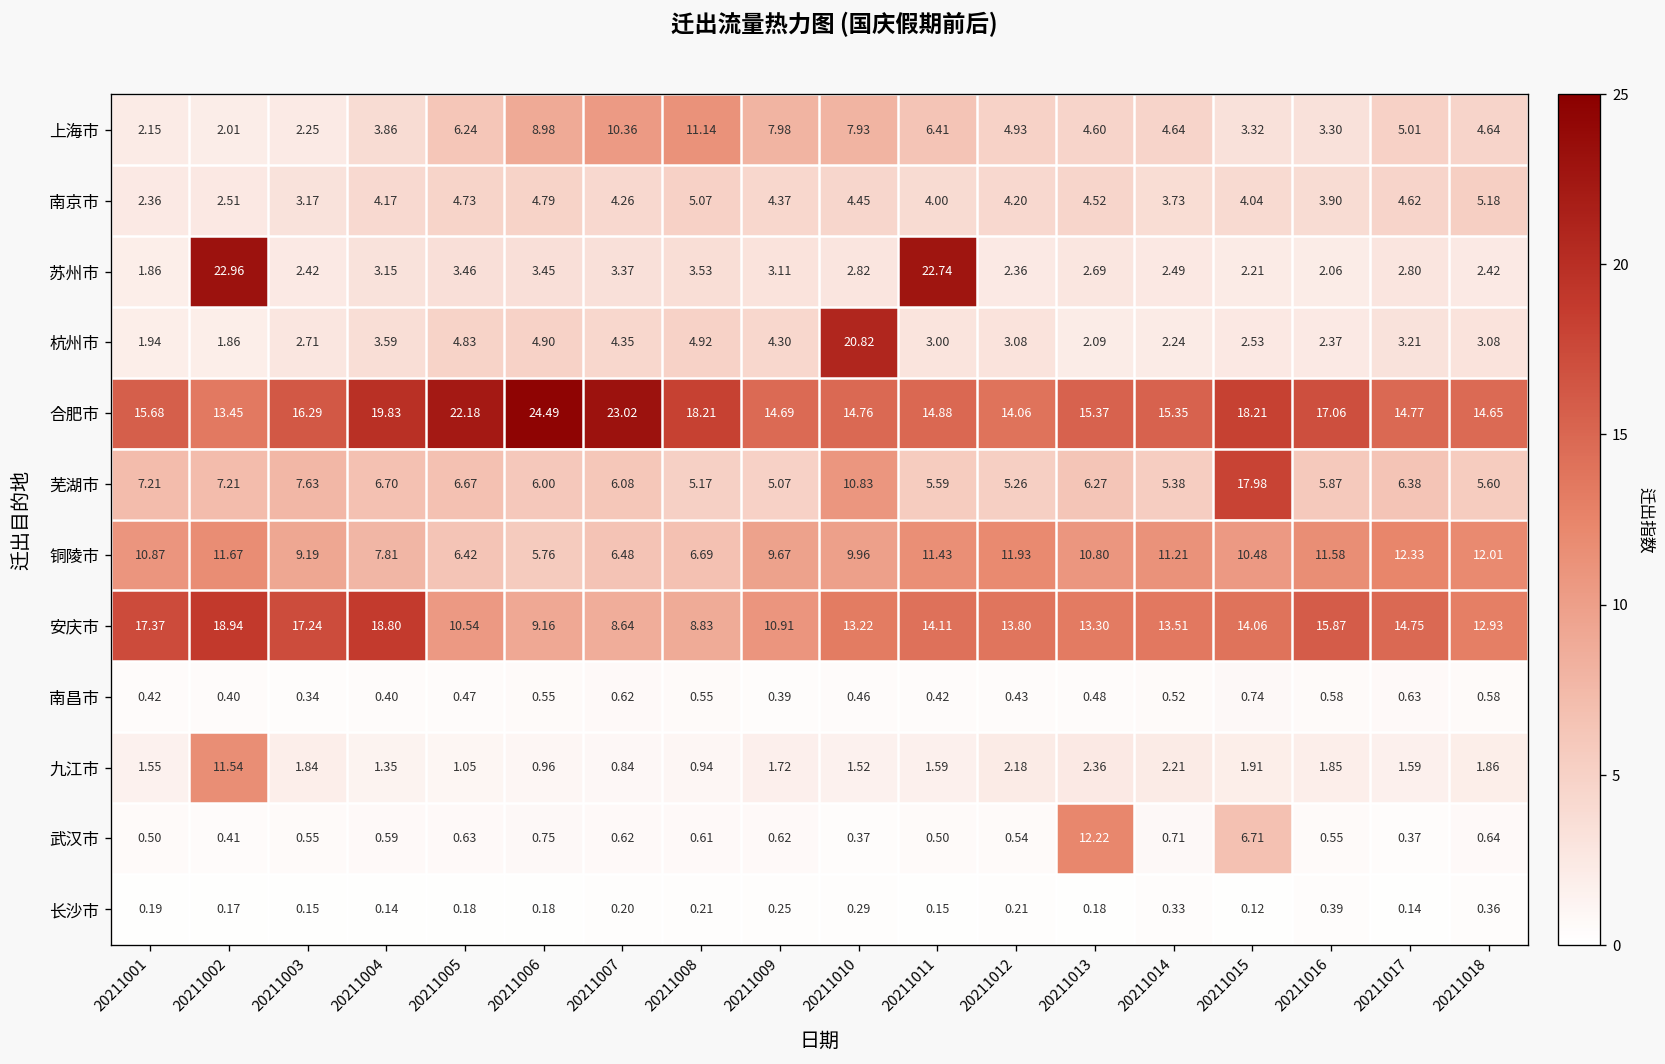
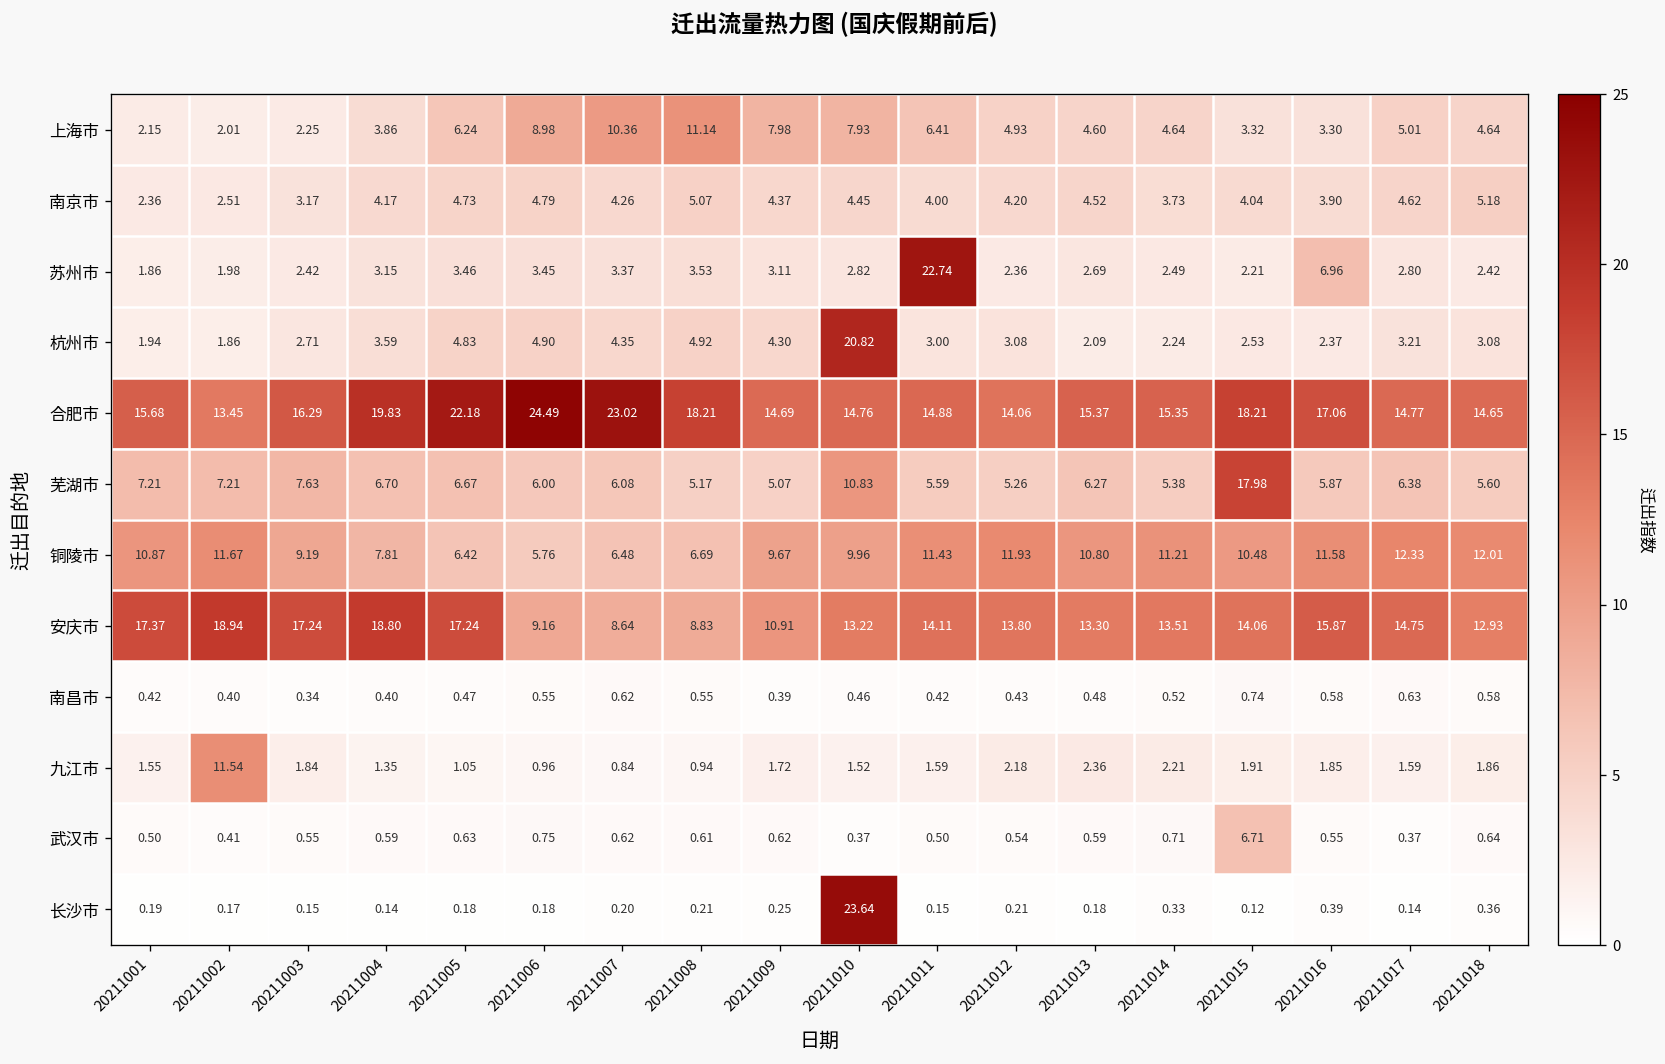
  {
    "苏州市": {
      "20211001": 1.86,
-     "20211002": 22.96,
+     "20211002": 1.98,
      "20211003": 2.42,
      "20211004": 3.15,
      "20211005": 3.46,
      "20211006": 3.45,
      "20211007": 3.37,
      "20211008": 3.53,
      "20211009": 3.11,
      "20211010": 2.82,
      "20211011": 22.74,
      "20211012": 2.36,
      "20211013": 2.69,
      "20211014": 2.49,
      "20211015": 2.21,
-     "20211016": 2.06,
+     "20211016": 6.96,
      "20211017": 2.80,
      "20211018": 2.42
    },
    "安庆市": {
      "20211001": 17.37,
      "20211002": 18.94,
      "20211003": 17.24,
      "20211004": 18.80,
-     "20211005": 10.54,
+     "20211005": 17.24,
      "20211006": 9.16,
      "20211007": 8.64,
      "20211008": 8.83,
      "20211009": 10.91,
      "20211010": 13.22,
      "20211011": 14.11,
      "20211012": 13.80,
      "20211013": 13.30,
      "20211014": 13.51,
      "20211015": 14.06,
      "20211016": 15.87,
      "20211017": 14.75,
      "20211018": 12.93
    },
    "武汉市": {
      "20211001": 0.50,
      "20211002": 0.41,
      "20211003": 0.55,
      "20211004": 0.59,
      "20211005": 0.63,
      "20211006": 0.75,
      "20211007": 0.62,
      "20211008": 0.61,
      "20211009": 0.62,
      "20211010": 0.37,
      "20211011": 0.50,
      "20211012": 0.54,
-     "20211013": 12.22,
+     "20211013": 0.59,
      "20211014": 0.71,
      "20211015": 6.71,
      "20211016": 0.55,
      "20211017": 0.37,
      "20211018": 0.64
    },
    "长沙市": {
      "20211001": 0.19,
      "20211002": 0.17,
      "20211003": 0.15,
      "20211004": 0.14,
      "20211005": 0.18,
      "20211006": 0.18,
      "20211007": 0.20,
      "20211008": 0.21,
      "20211009": 0.25,
-     "20211010": 0.29,
+     "20211010": 23.64,
      "20211011": 0.15,
      "20211012": 0.21,
      "20211013": 0.18,
      "20211014": 0.33,
      "20211015": 0.12,
      "20211016": 0.39,
      "20211017": 0.14,
      "20211018": 0.36
    }
  }
